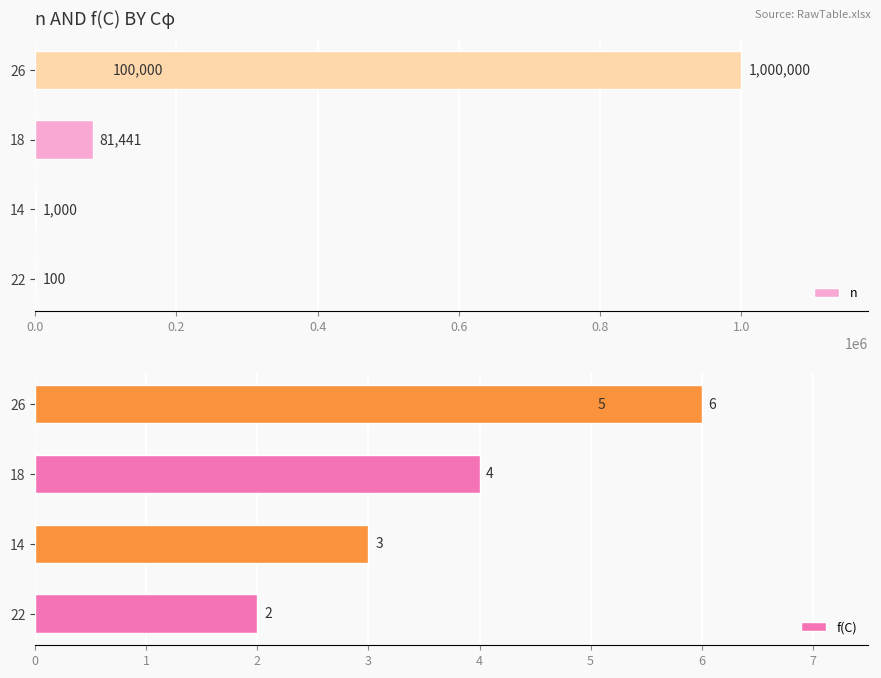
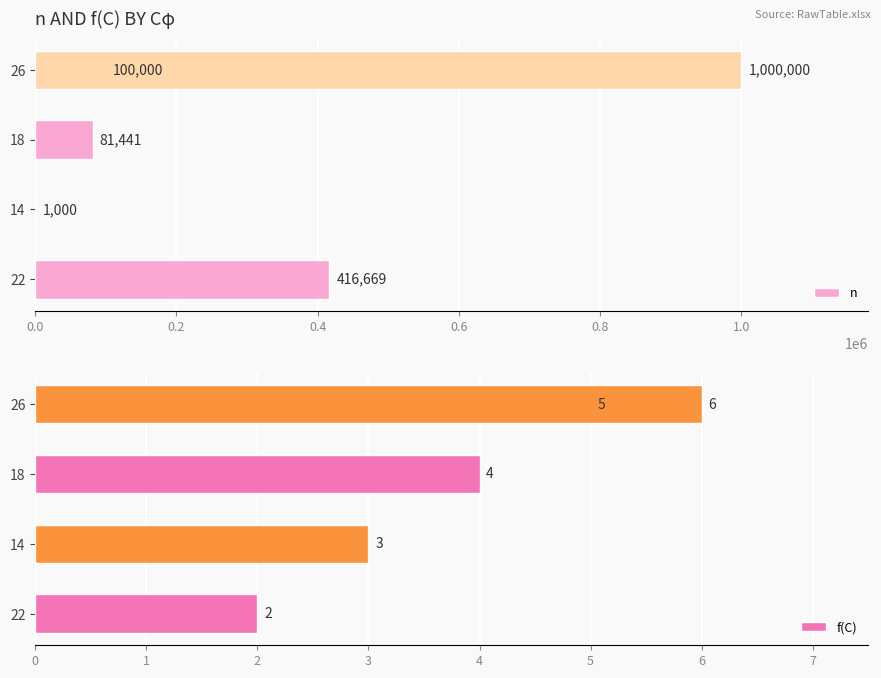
  {
    "n AND f(C) BY Cφ": {
      "18": "81,441",
      "14": "1,000",
-     "22": "100"
+     "22": "416,669"
    }
  }
